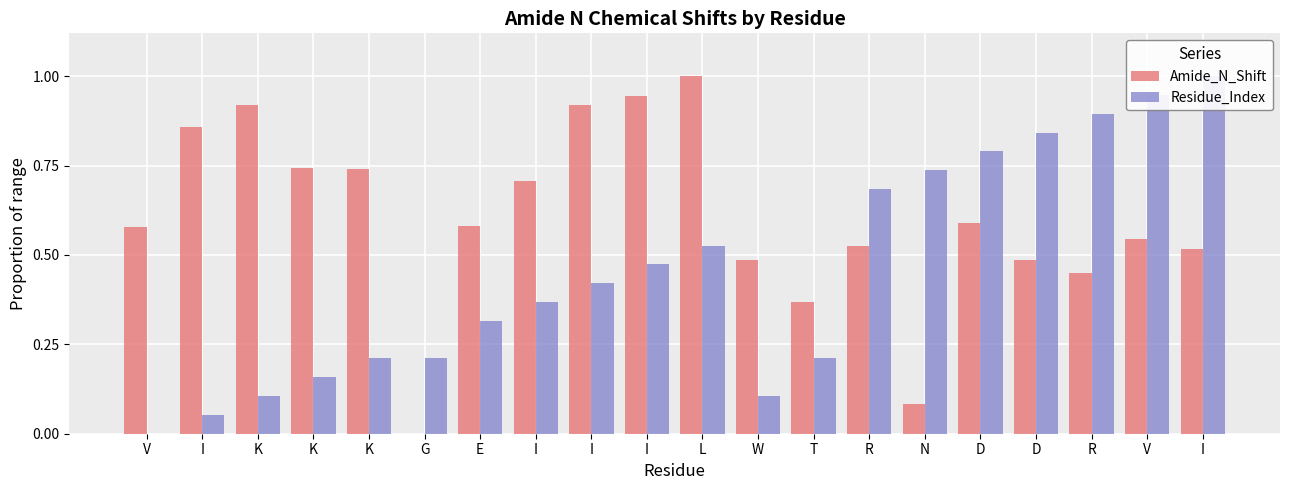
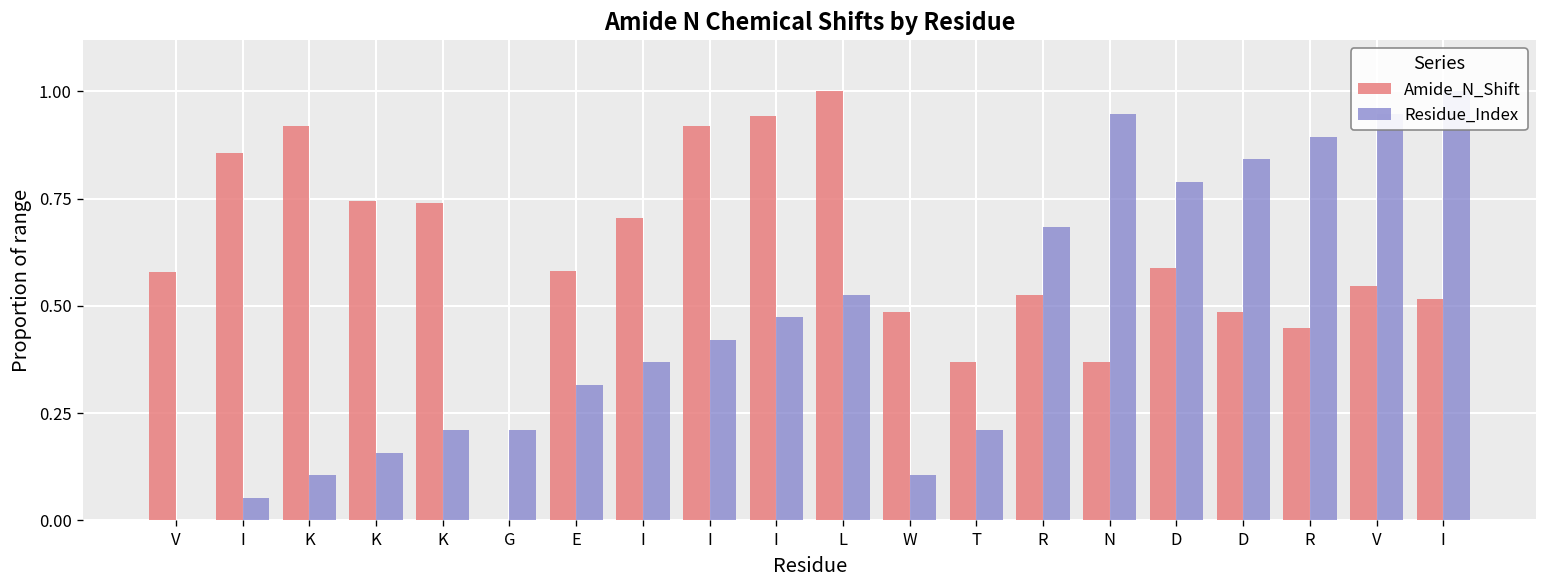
  {
    "Amide_N_Shift": {
      "G": 0.00,
      "E": 0.58,
      "L": 1.00,
      "W": 0.49,
      "T": 0.37,
-     "N": 0.08
+     "N": 0.37
    },
    "Residue_Index": {
      "G": 0.21,
      "E": 0.32,
      "L": 0.53,
      "W": 0.11,
      "T": 0.21,
-     "N": 0.74
+     "N": 0.95
    }
  }
